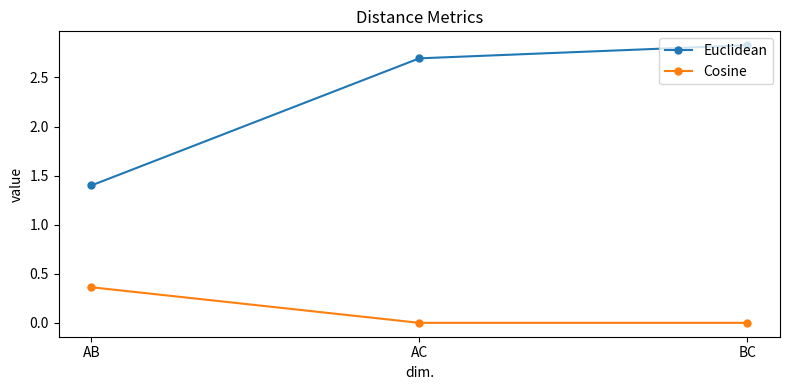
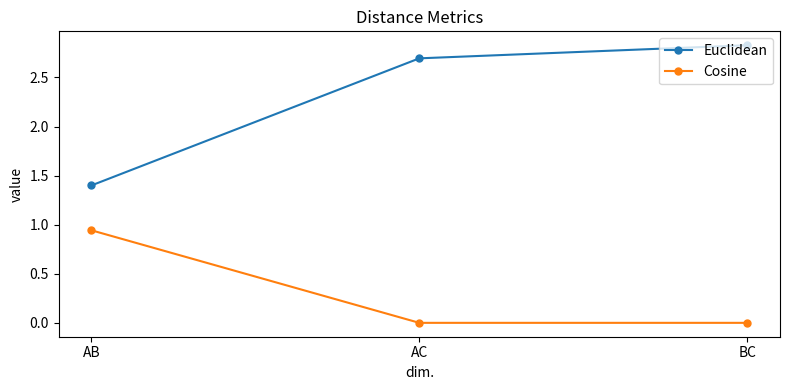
  {
    "Euclidean": {
      "AB": 1.4,
      "AC": 2.7
    },
    "Cosine": {
-     "AB": 0.4,
+     "AB": 0.9,
      "AC": 0.0,
      "BC": 0.0
    }
  }
